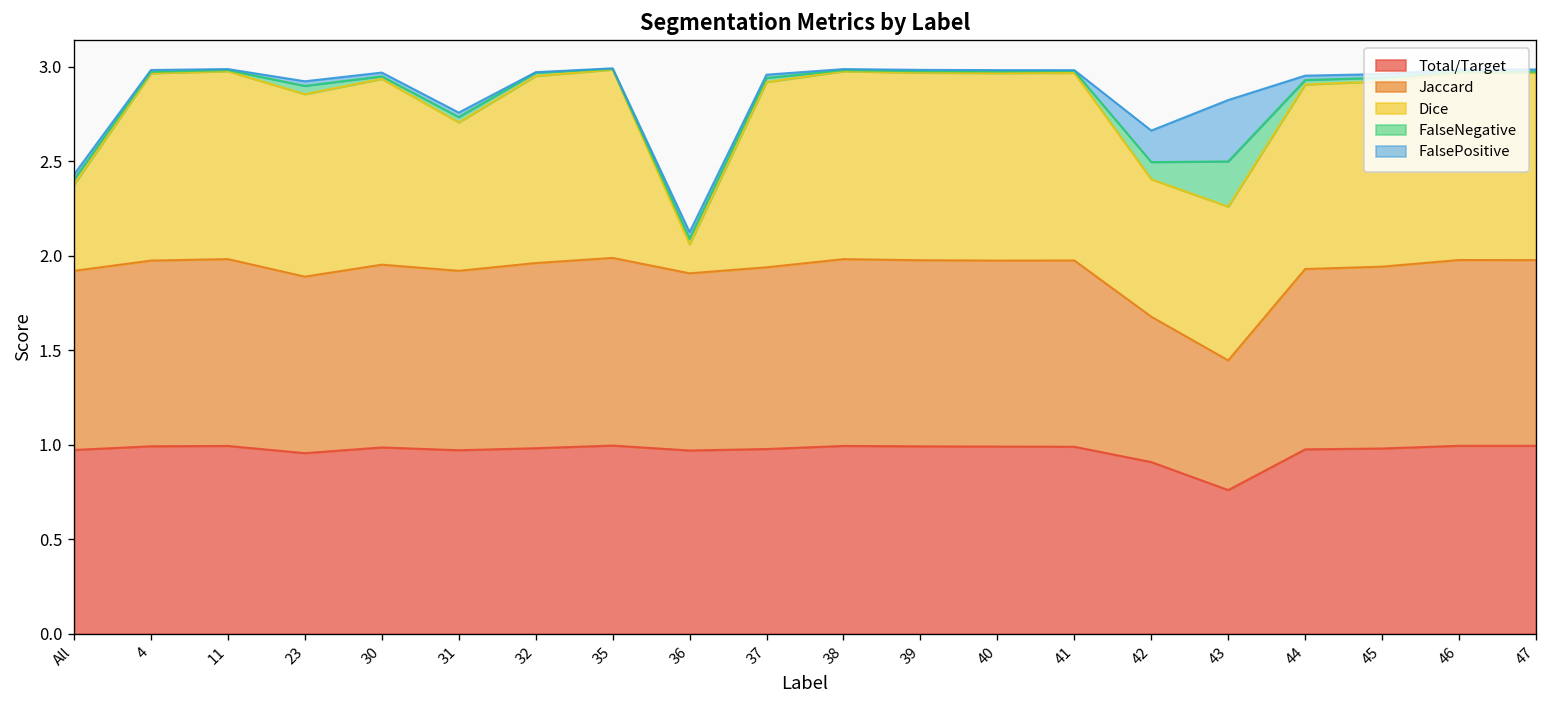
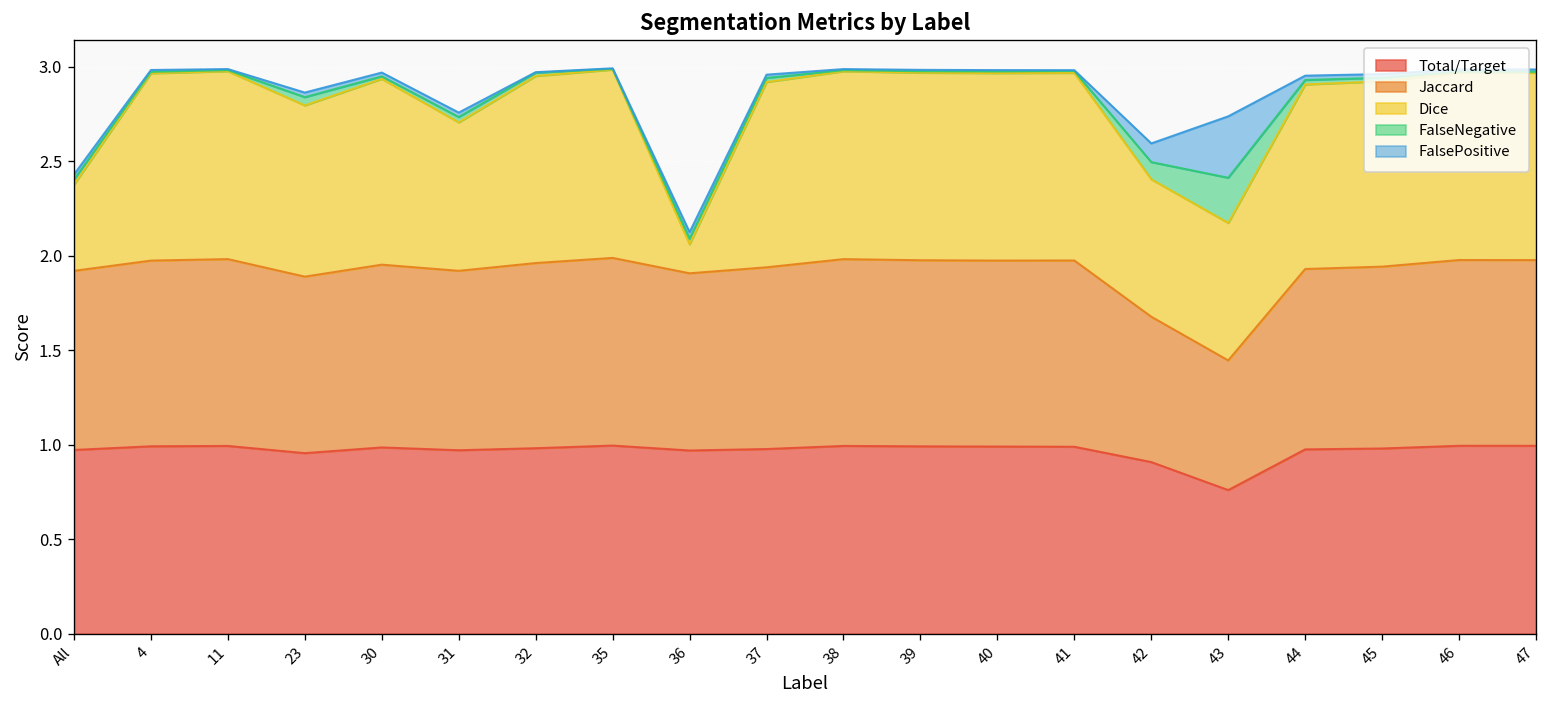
  {
    "Dice": {
      "All": 0.46,
-     "23": 0.97,
+     "23": 0.91,
      "31": 0.79,
      "32": 0.99,
      "36": 0.15,
      "37": 0.98,
      "42": 0.73,
-     "43": 0.81,
+     "43": 0.73,
      "44": 0.98
    },
    "FalseNegative": {
      "All": 0.03,
      "23": 0.04,
      "31": 0.03,
      "36": 0.03,
      "37": 0.02,
      "42": 0.09,
      "43": 0.24,
      "44": 0.02
    },
    "FalsePositive": {
      "All": 0.03,
      "23": 0.02,
      "30": 0.02,
      "31": 0.02,
      "36": 0.03,
      "37": 0.02,
-     "42": 0.17,
+     "42": 0.10,
      "43": 0.33,
      "44": 0.02
    }
  }
